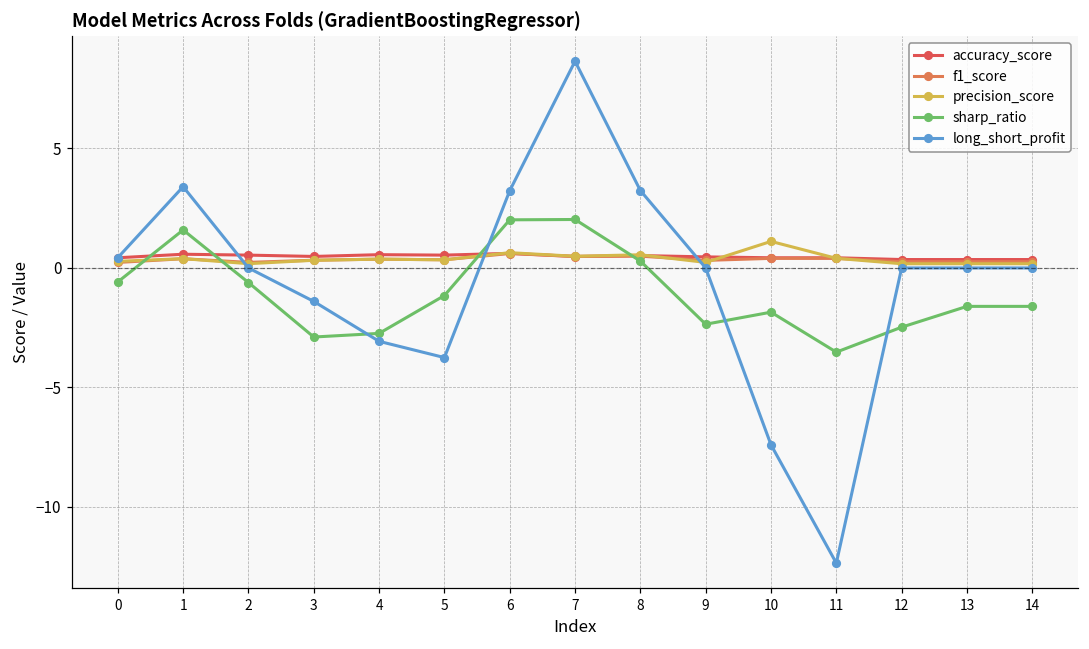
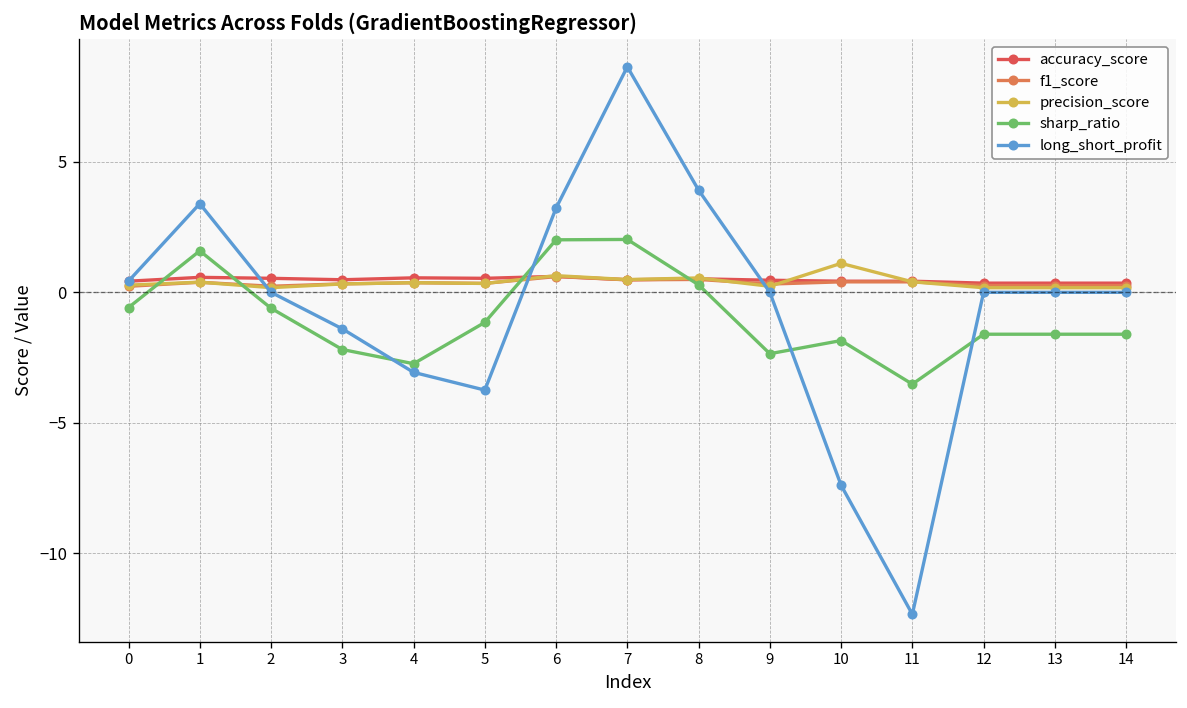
  {
    "precision_score": {
      "10": 1.1
    },
    "sharp_ratio": {
      "0": -0.6,
      "1": 1.6,
      "2": -0.6,
-     "3": -2.9,
+     "3": -2.2,
      "4": -2.7,
      "5": -1.2,
      "6": 2.0,
      "7": 2.0,
      "8": 0.3,
      "9": -2.4,
      "10": -1.9,
      "11": -3.5,
-     "12": -2.5,
+     "12": -1.6,
      "13": -1.6,
      "14": -1.6
    },
    "long_short_profit": {
      "1": 3.4,
      "2": 0.0,
      "3": -1.4,
      "4": -3.1,
      "5": -3.8,
      "6": 3.2,
      "7": 8.7,
-     "8": 3.2,
+     "8": 3.9,
      "9": 0.0,
      "10": -7.4,
      "11": -12.4,
      "12": 0.0,
      "13": 0.0,
      "14": 0.0
    }
  }
